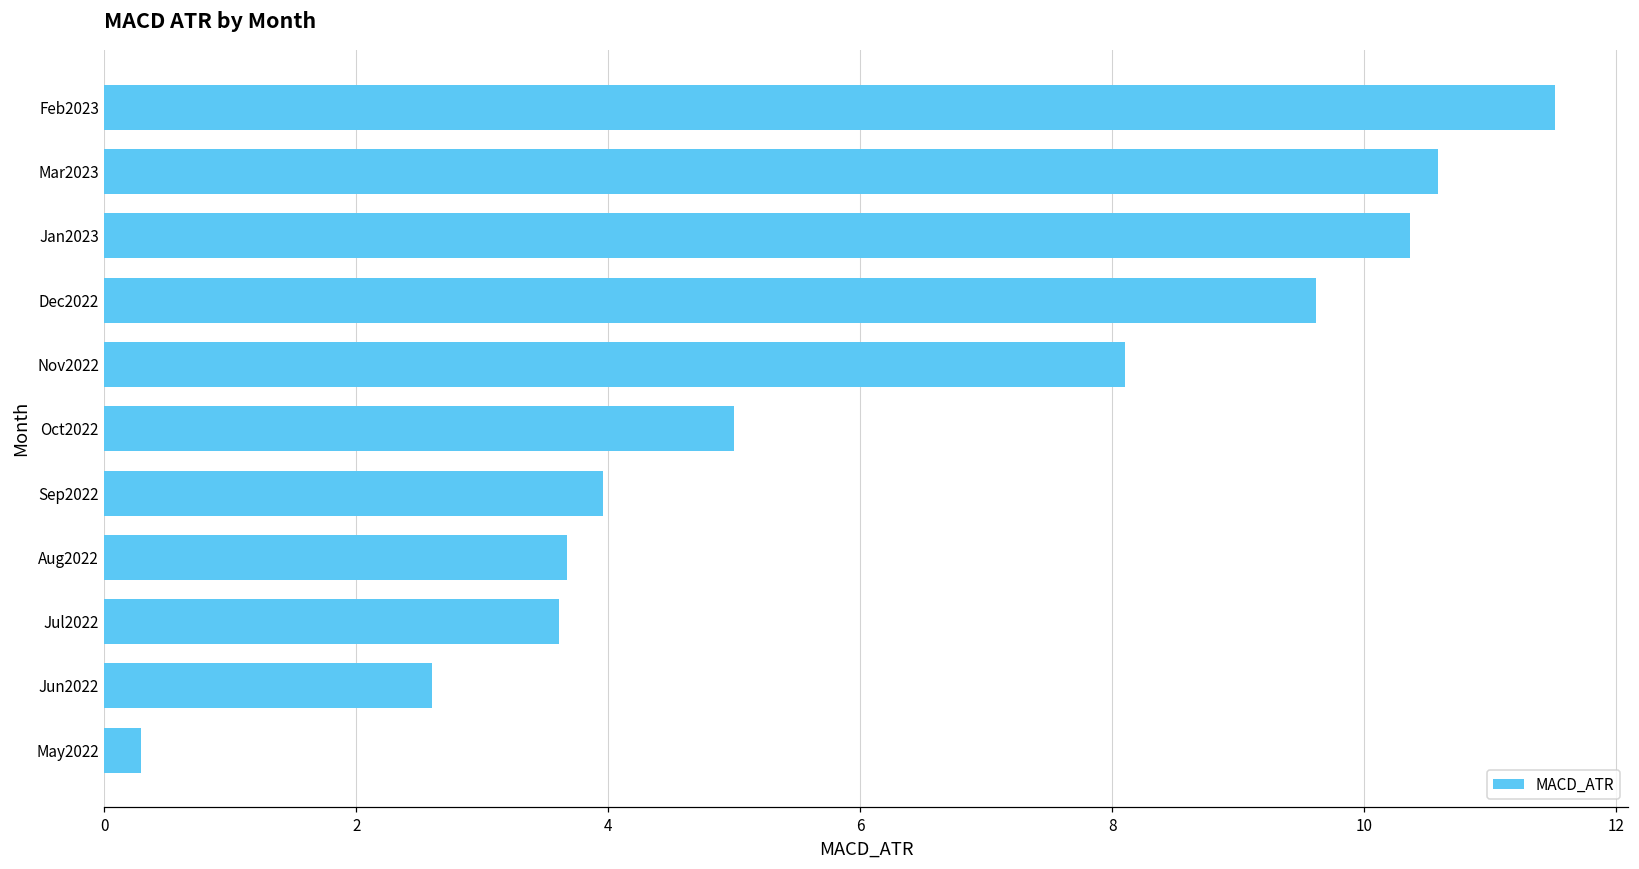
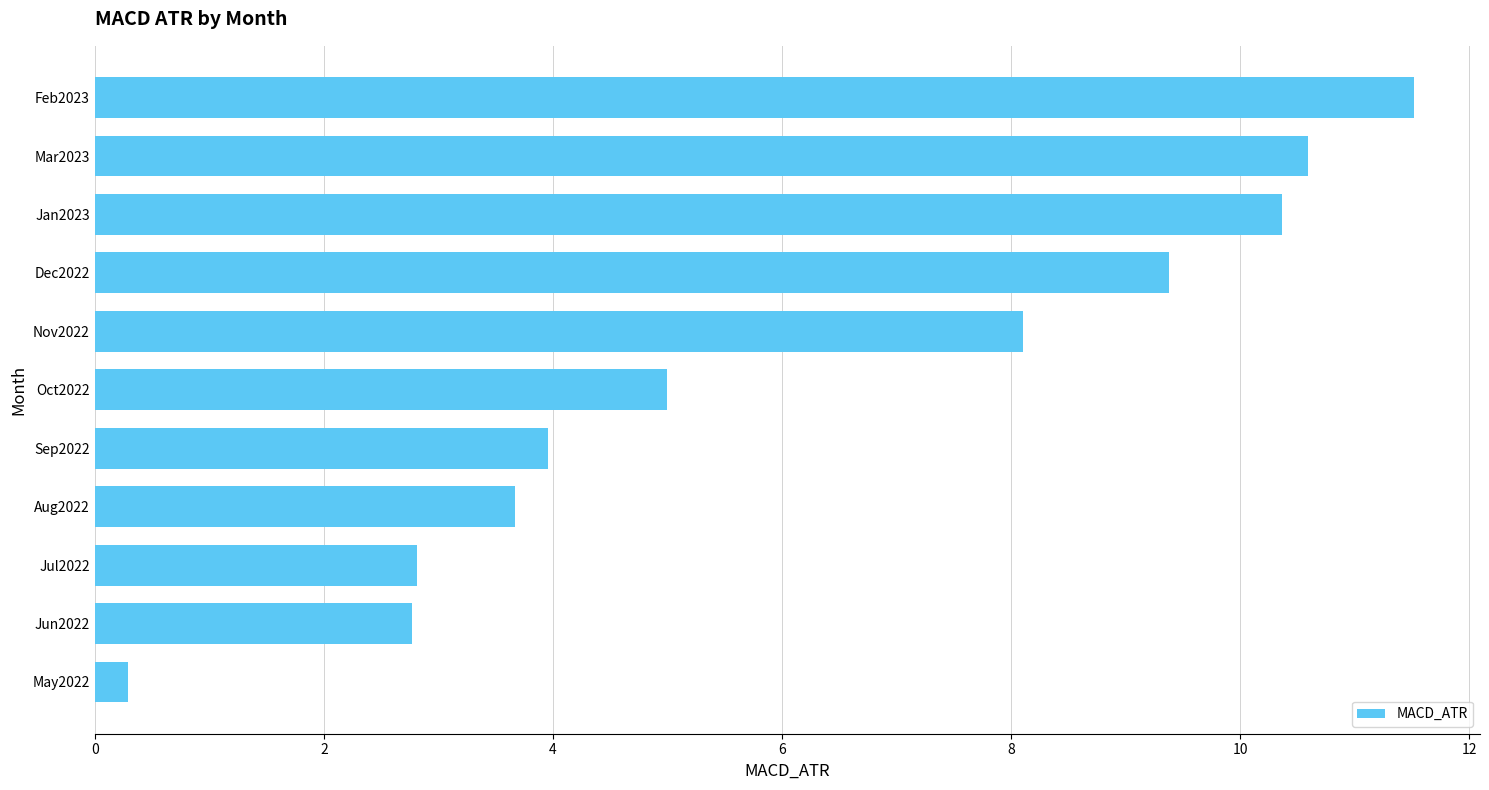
  {
    "Feb2023": 11.52,
    "Mar2023": 10.59,
    "Jan2023": 10.36,
-   "Dec2022": 9.62,
+   "Dec2022": 9.38,
    "Nov2022": 8.10,
    "Oct2022": 5.00,
    "Sep2022": 3.96,
    "Aug2022": 3.67,
-   "Jul2022": 3.61,
-   "Jun2022": 2.60,
+   "Jul2022": 2.81,
+   "Jun2022": 2.77,
    "May2022": 0.29
  }
